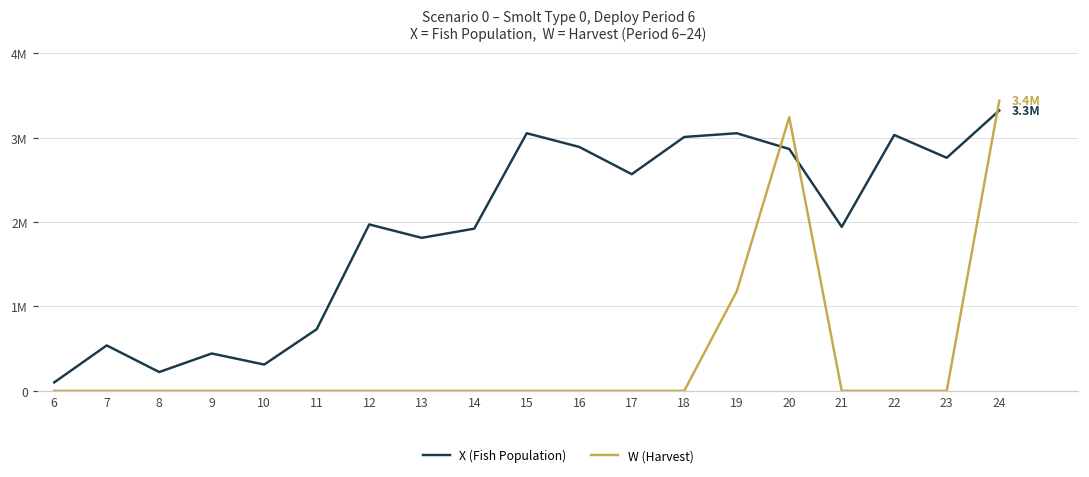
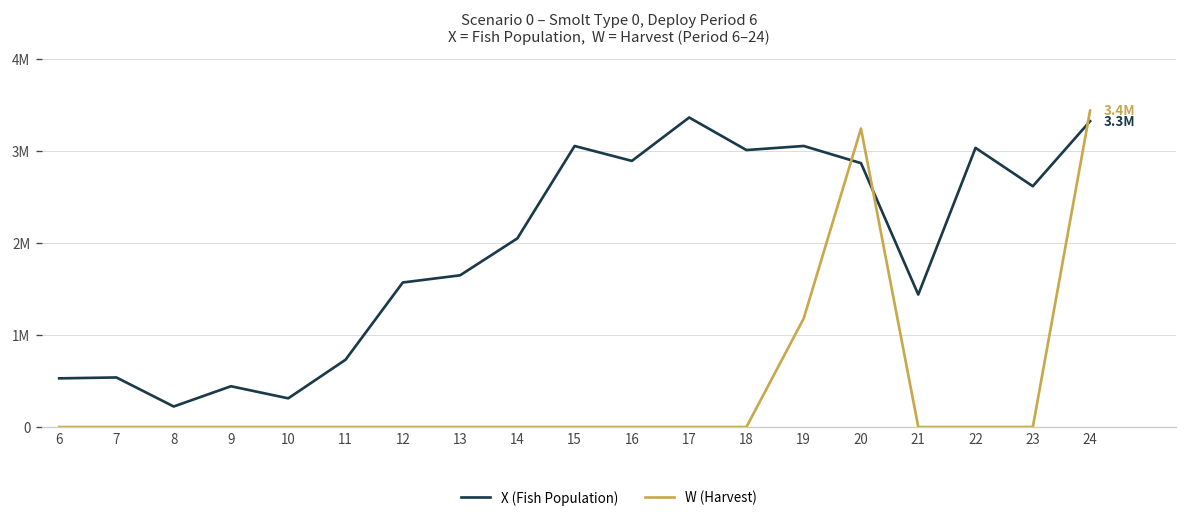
  {
    "X (Fish Population)": {
-     "6": 100000,
+     "6": 500000,
      "7": 500000,
      "8": 200000,
      "9": 400000,
      "10": 300000,
      "11": 700000,
-     "12": 2000000,
-     "13": 1800000,
-     "14": 1900000,
+     "12": 1600000,
+     "13": 1600000,
+     "14": 2000000,
      "15": 3100000,
      "16": 2900000,
-     "17": 2600000,
+     "17": 3400000,
      "18": 3000000,
      "19": 3100000,
      "20": 2900000,
-     "21": 1900000,
+     "21": 1400000,
      "22": 3000000,
-     "23": 2800000
+     "23": 2600000
    },
    "W (Harvest)": {
      "6": 0,
      "7": 0,
      "8": 0,
      "9": 0,
      "10": 0,
      "11": 0,
      "12": 0,
      "13": 0,
      "14": 0,
      "15": 0,
      "16": 0,
      "17": 0,
      "18": 0,
      "19": 1200000,
      "20": 3200000,
      "21": 0,
      "22": 0,
      "23": 0
    }
  }
